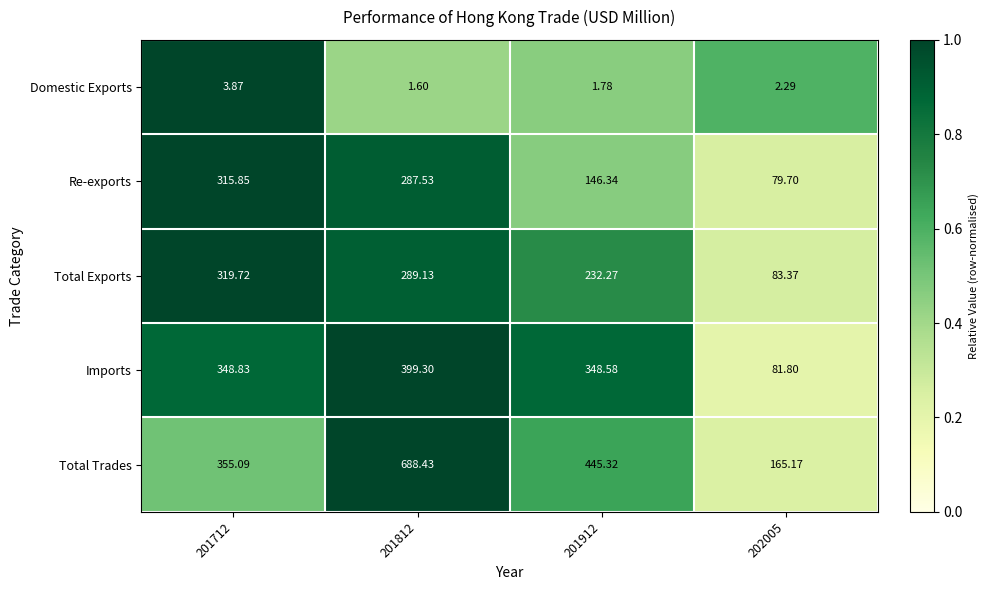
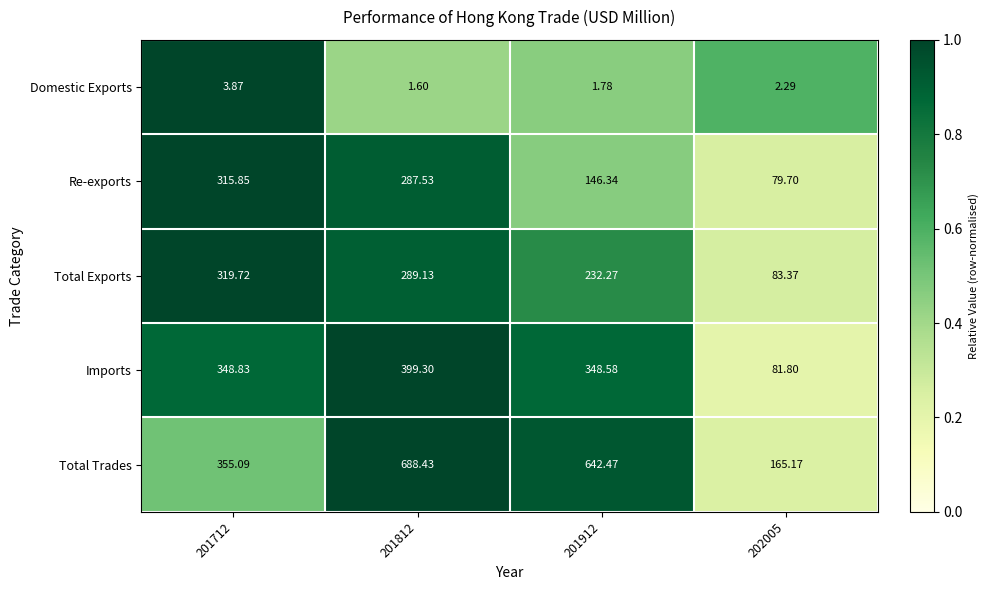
  {
    "Domestic Exports": {
      "201712": 3.87,
      "201812": 1.60,
      "201912": 1.78,
      "202005": 2.29
    },
    "Re-exports": {
      "201712": 315.85,
      "201812": 287.53,
      "201912": 146.34,
      "202005": 79.70
    },
    "Total Exports": {
      "201712": 319.72,
      "201812": 289.13,
      "201912": 232.27,
      "202005": 83.37
    },
    "Imports": {
      "201712": 348.83,
      "201812": 399.30,
      "201912": 348.58,
      "202005": 81.80
    },
    "Total Trades": {
      "201712": 355.09,
      "201812": 688.43,
-     "201912": 445.32,
+     "201912": 642.47,
      "202005": 165.17
    }
  }
